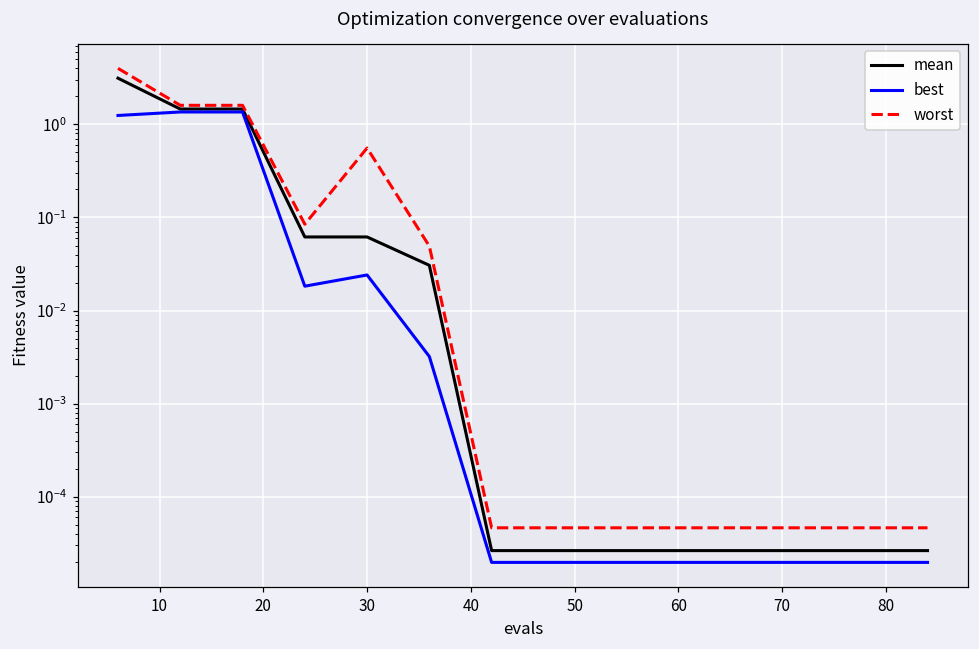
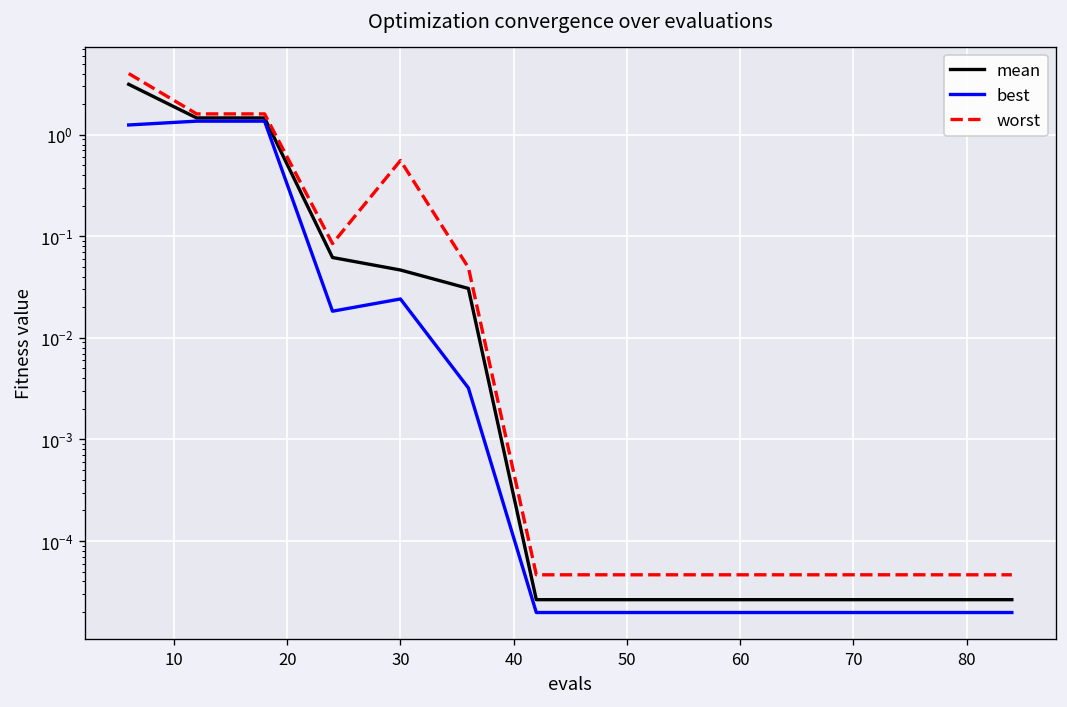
  {
    "mean": {
-     "30": 0.06,
+     "30": 0.05,
      "60": 0.000026
    },
    "best": {
      "30": 0.024,
      "60": 0.000020
    },
    "worst": {
      "30": 0.6,
      "60": 0.00005
    }
  }
